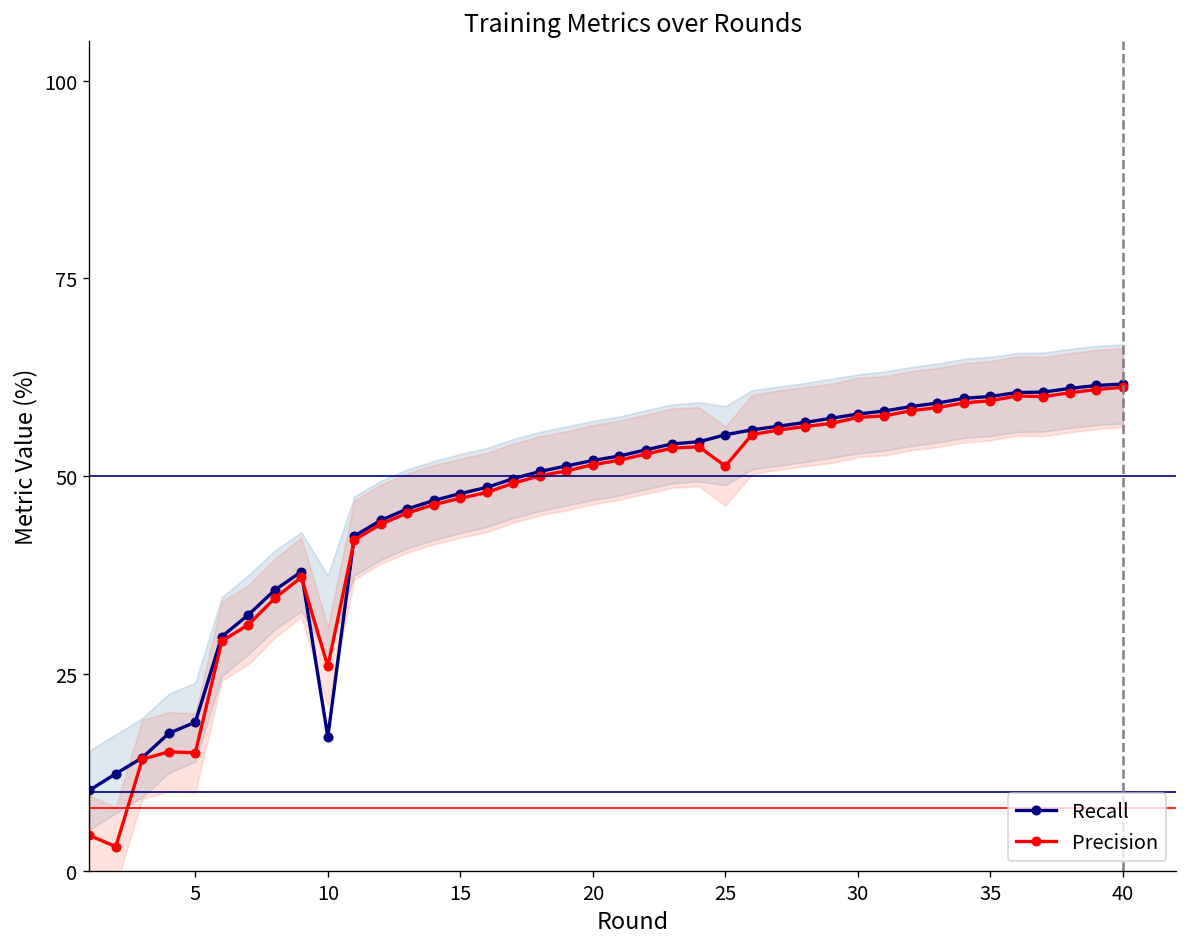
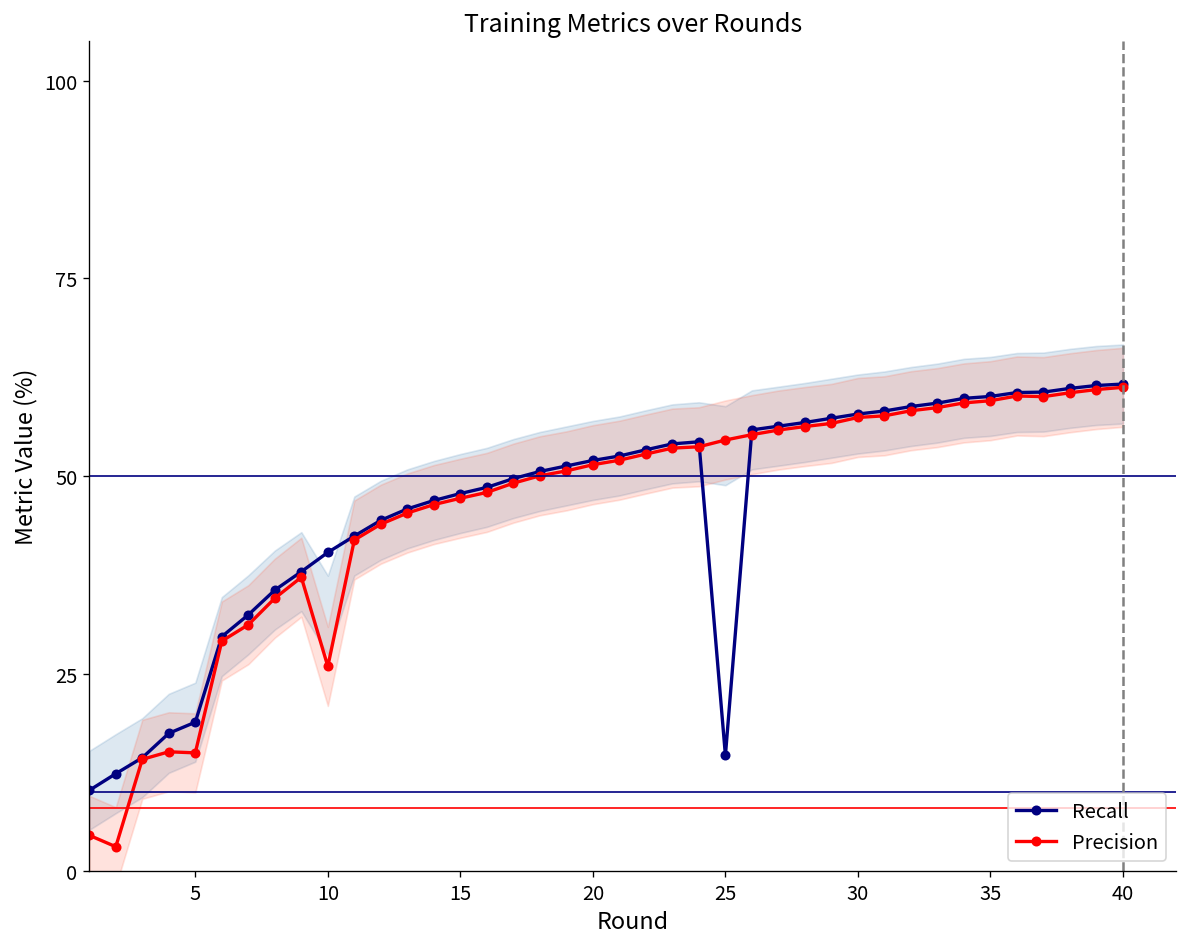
  {
    "Recall": {
      "5": 19,
-     "10": 17,
+     "10": 40,
      "15": 48,
      "20": 52,
-     "25": 55,
+     "25": 15,
      "30": 58,
      "35": 60,
      "40": 62
    },
    "Precision": {
      "5": 15,
      "10": 26,
      "15": 47,
      "20": 51,
-     "25": 51,
+     "25": 55,
      "30": 57,
      "35": 60,
      "40": 61
    }
  }
